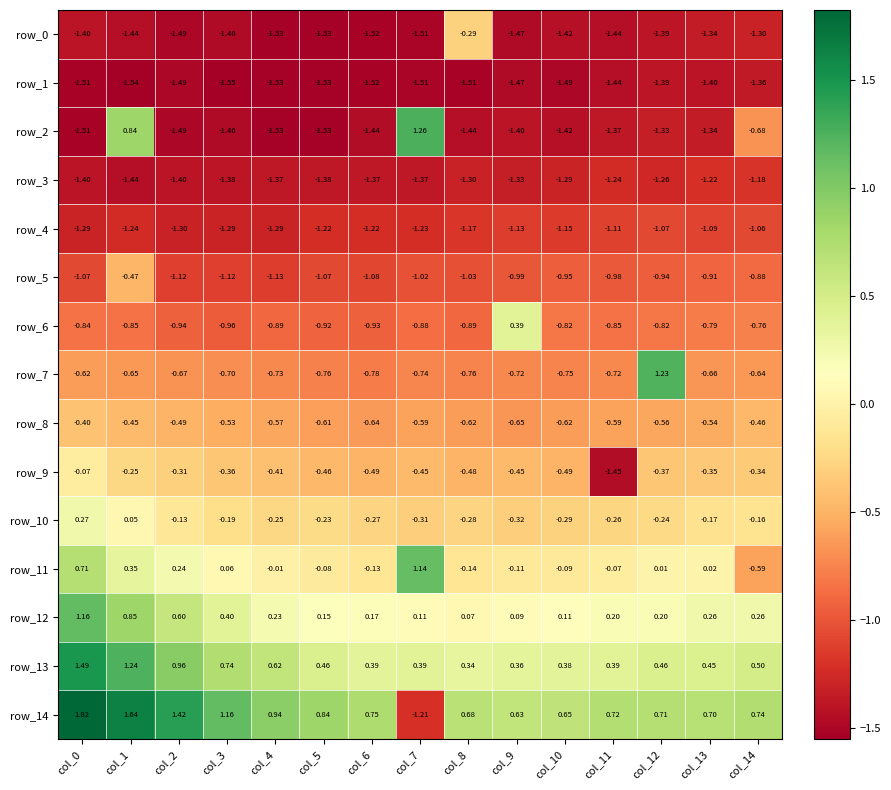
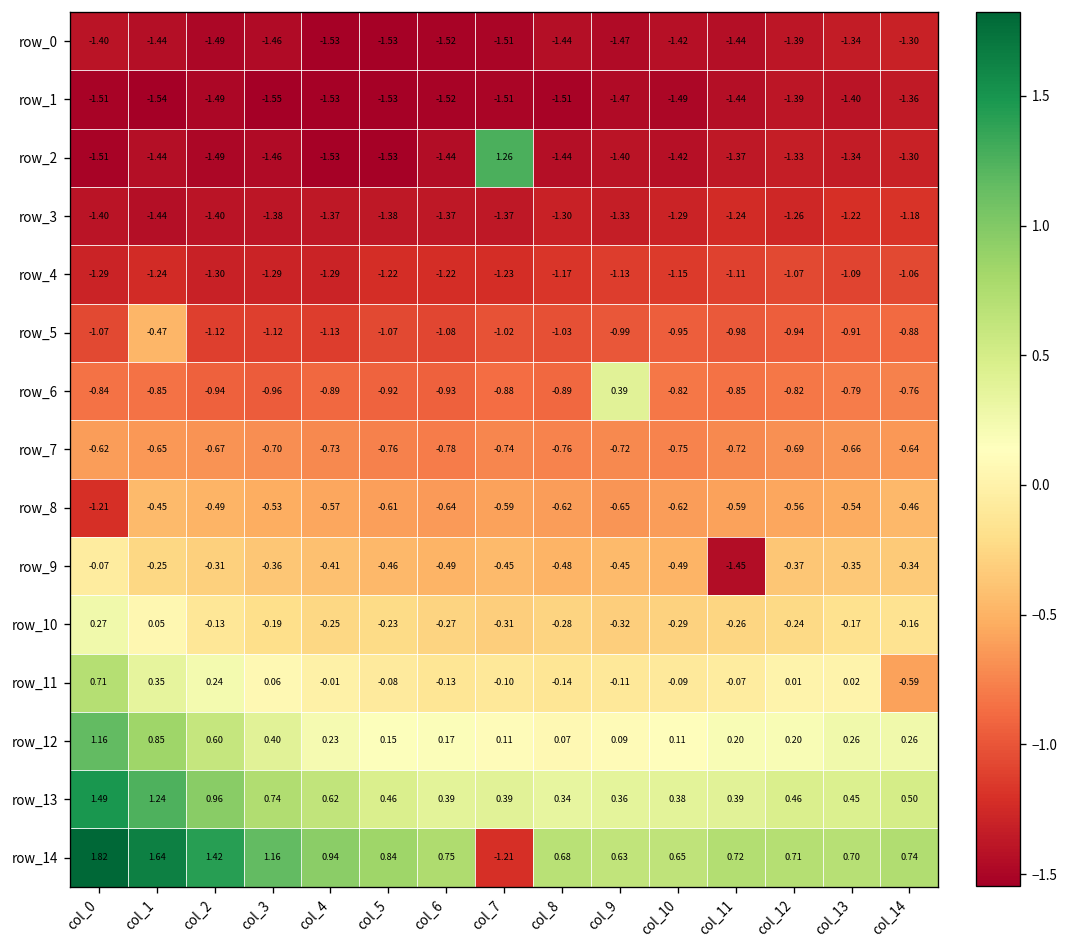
  {
    "row_0": {
      "col_0": -1.40,
      "col_1": -1.44,
      "col_2": -1.49,
      "col_3": -1.46,
      "col_4": -1.53,
      "col_5": -1.53,
      "col_6": -1.52,
      "col_7": -1.51,
-     "col_8": -0.29,
+     "col_8": -1.44,
      "col_9": -1.47,
      "col_10": -1.42,
      "col_11": -1.44,
      "col_12": -1.39,
      "col_13": -1.34,
      "col_14": -1.30
    },
    "row_2": {
      "col_0": -1.51,
-     "col_1": 0.84,
+     "col_1": -1.44,
      "col_2": -1.49,
      "col_3": -1.46,
      "col_4": -1.53,
      "col_5": -1.53,
      "col_6": -1.44,
      "col_7": 1.26,
      "col_8": -1.44,
      "col_9": -1.40,
      "col_10": -1.42,
      "col_11": -1.37,
      "col_12": -1.33,
      "col_13": -1.34,
-     "col_14": -0.68
+     "col_14": -1.30
    },
    "row_7": {
      "col_0": -0.62,
      "col_1": -0.65,
      "col_2": -0.67,
      "col_3": -0.70,
      "col_4": -0.73,
      "col_5": -0.76,
      "col_6": -0.78,
      "col_7": -0.74,
      "col_8": -0.76,
      "col_9": -0.72,
      "col_10": -0.75,
      "col_11": -0.72,
-     "col_12": 1.23,
+     "col_12": -0.69,
      "col_13": -0.66,
      "col_14": -0.64
    },
    "row_8": {
-     "col_0": -0.40,
+     "col_0": -1.21,
      "col_1": -0.45,
      "col_2": -0.49,
      "col_3": -0.53,
      "col_4": -0.57,
      "col_5": -0.61,
      "col_6": -0.64,
      "col_7": -0.59,
      "col_8": -0.62,
      "col_9": -0.65,
      "col_10": -0.62,
      "col_11": -0.59,
      "col_12": -0.56,
      "col_13": -0.54,
      "col_14": -0.46
    },
    "row_11": {
      "col_0": 0.71,
      "col_1": 0.35,
      "col_2": 0.24,
      "col_3": 0.06,
      "col_4": -0.01,
      "col_5": -0.08,
      "col_6": -0.13,
-     "col_7": 1.14,
+     "col_7": -0.10,
      "col_8": -0.14,
      "col_9": -0.11,
      "col_10": -0.09,
      "col_11": -0.07,
      "col_12": 0.01,
      "col_13": 0.02,
      "col_14": -0.59
    }
  }
